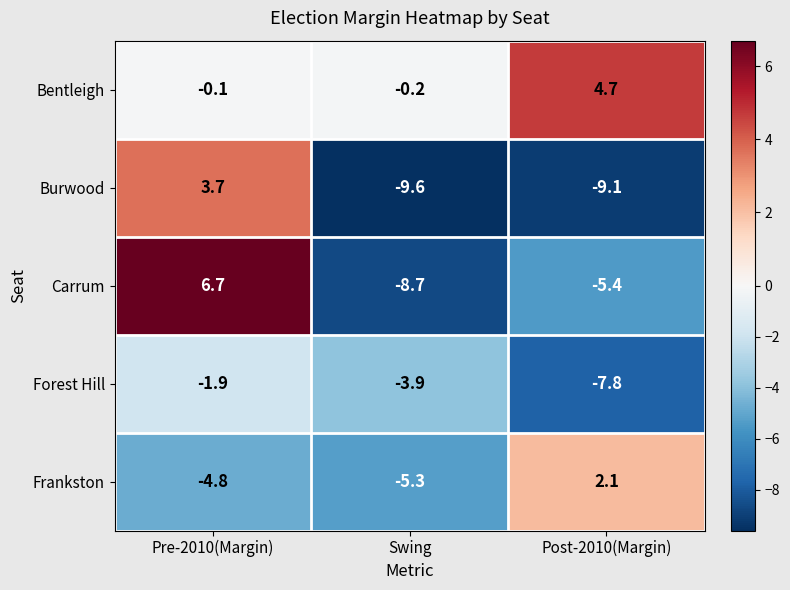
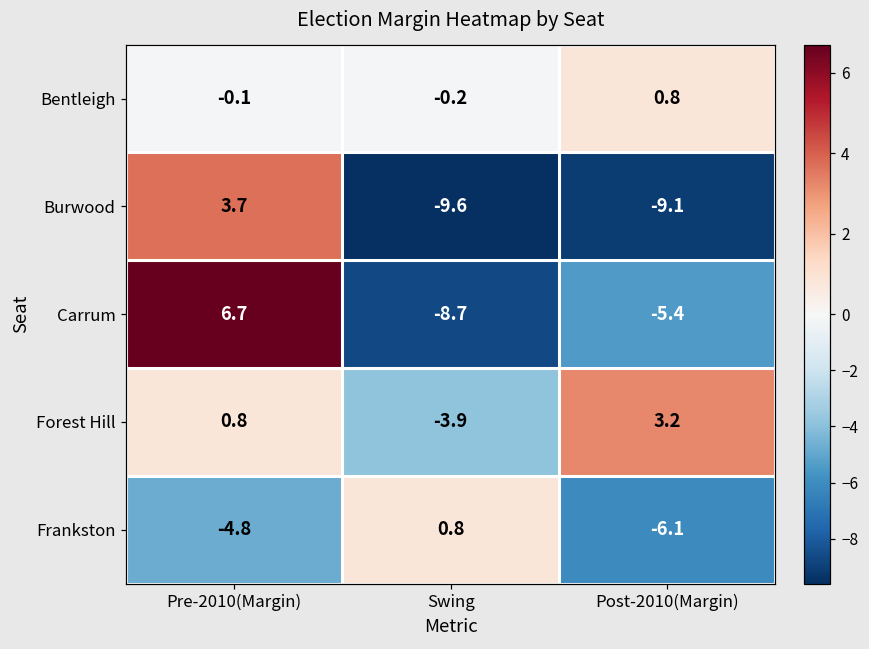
  {
    "Bentleigh": {
      "Pre-2010(Margin)": -0.1,
      "Swing": -0.2,
-     "Post-2010(Margin)": 4.7
+     "Post-2010(Margin)": 0.8
    },
    "Burwood": {
      "Pre-2010(Margin)": 3.7,
      "Swing": -9.6,
      "Post-2010(Margin)": -9.1
    },
    "Carrum": {
      "Pre-2010(Margin)": 6.7,
      "Swing": -8.7,
      "Post-2010(Margin)": -5.4
    },
    "Forest Hill": {
-     "Pre-2010(Margin)": -1.9,
+     "Pre-2010(Margin)": 0.8,
      "Swing": -3.9,
-     "Post-2010(Margin)": -7.8
+     "Post-2010(Margin)": 3.2
    },
    "Frankston": {
      "Pre-2010(Margin)": -4.8,
-     "Swing": -5.3,
-     "Post-2010(Margin)": 2.1
+     "Swing": 0.8,
+     "Post-2010(Margin)": -6.1
    }
  }
